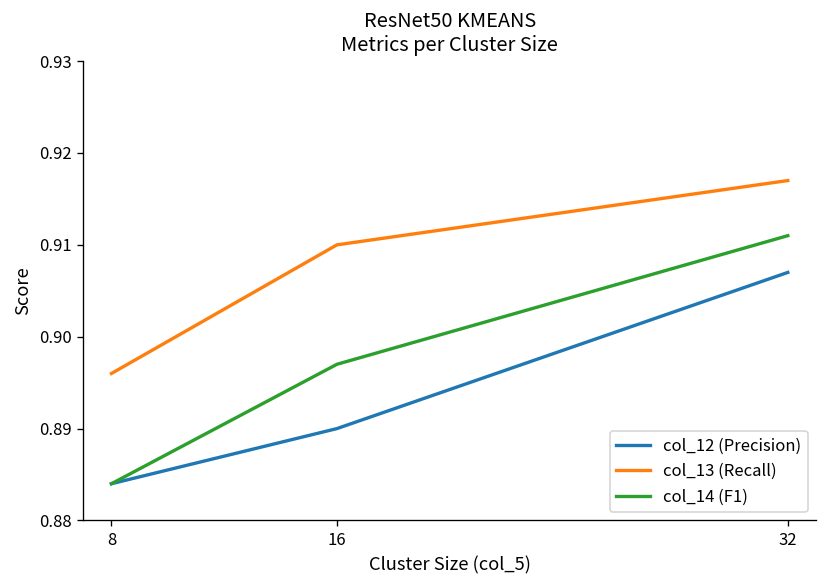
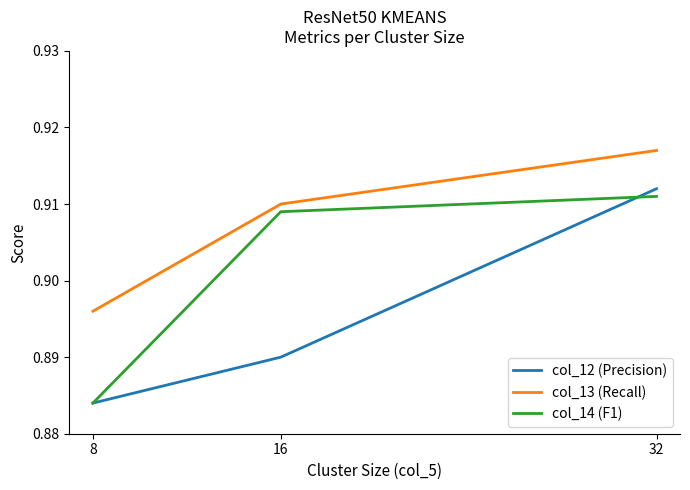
  {
    "col_12 (Precision)": {
      "16": 0.890,
-     "32": 0.907
+     "32": 0.912
    },
    "col_13 (Recall)": {
      "8": 0.896,
      "16": 0.910,
      "32": 0.917
    },
    "col_14 (F1)": {
-     "16": 0.897,
+     "16": 0.909,
      "32": 0.911
    }
  }
